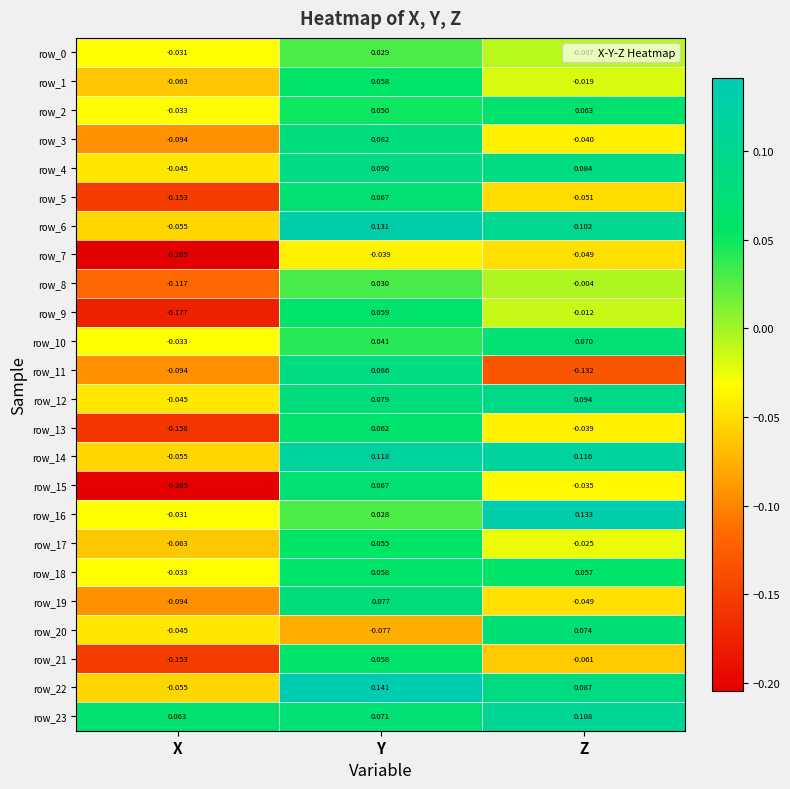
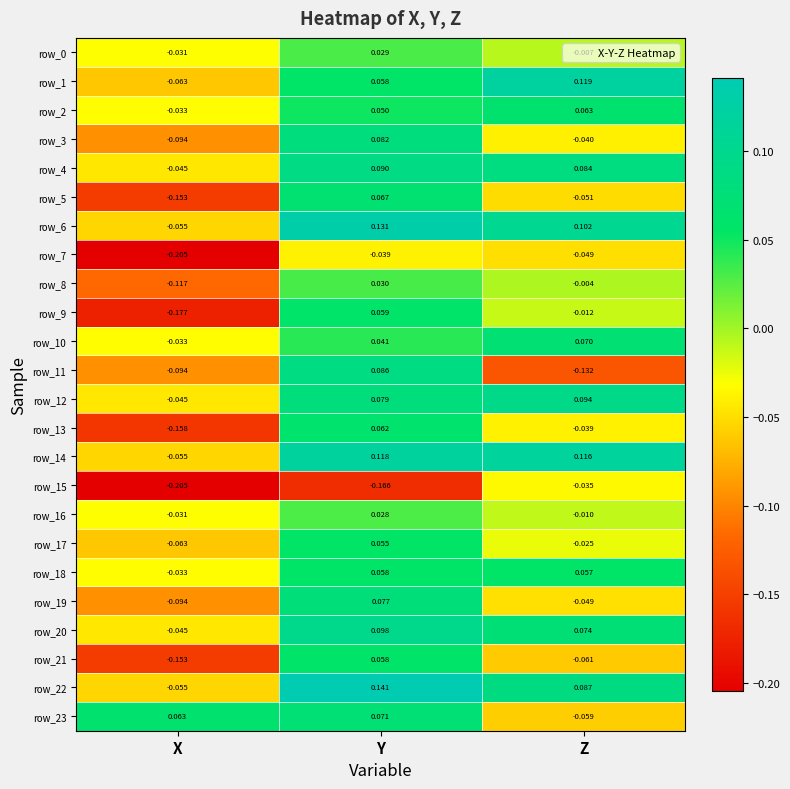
  {
    "row_0": {
      "X": -0.031,
      "Y": 0.029
    },
    "row_1": {
      "X": -0.063,
      "Y": 0.058,
-     "Z": -0.019
+     "Z": 0.119
    },
    "row_2": {
      "X": -0.033,
      "Y": 0.050,
      "Z": 0.063
    },
    "row_3": {
      "X": -0.094,
      "Y": 0.082,
      "Z": -0.040
    },
    "row_4": {
      "X": -0.045,
      "Y": 0.090,
      "Z": 0.084
    },
    "row_5": {
      "X": -0.153,
      "Y": 0.067,
      "Z": -0.051
    },
    "row_6": {
      "X": -0.055,
      "Y": 0.131,
      "Z": 0.102
    },
    "row_7": {
      "X": -0.205,
      "Y": -0.039,
      "Z": -0.049
    },
    "row_8": {
      "X": -0.117,
      "Y": 0.030,
      "Z": -0.004
    },
    "row_9": {
      "X": -0.177,
      "Y": 0.059,
      "Z": -0.012
    },
    "row_10": {
      "X": -0.033,
      "Y": 0.041,
      "Z": 0.070
    },
    "row_11": {
      "X": -0.094,
      "Y": 0.086,
      "Z": -0.132
    },
    "row_12": {
      "X": -0.045,
      "Y": 0.079,
      "Z": 0.094
    },
    "row_13": {
      "X": -0.158,
      "Y": 0.062,
      "Z": -0.039
    },
    "row_14": {
      "X": -0.055,
      "Y": 0.118,
      "Z": 0.116
    },
    "row_15": {
      "X": -0.205,
-     "Y": 0.067,
+     "Y": -0.166,
      "Z": -0.035
    },
    "row_16": {
      "X": -0.031,
      "Y": 0.028,
-     "Z": 0.133
+     "Z": -0.010
    },
    "row_17": {
      "X": -0.063,
      "Y": 0.055,
      "Z": -0.025
    },
    "row_18": {
      "X": -0.033,
      "Y": 0.058,
      "Z": 0.057
    },
    "row_19": {
      "X": -0.094,
      "Y": 0.077,
      "Z": -0.049
    },
    "row_20": {
      "X": -0.045,
-     "Y": -0.077,
+     "Y": 0.098,
      "Z": 0.074
    },
    "row_21": {
      "X": -0.153,
      "Y": 0.058,
      "Z": -0.061
    },
    "row_22": {
      "X": -0.055,
      "Y": 0.141,
      "Z": 0.087
    },
    "row_23": {
      "X": 0.063,
      "Y": 0.071,
-     "Z": 0.108
+     "Z": -0.059
    }
  }
